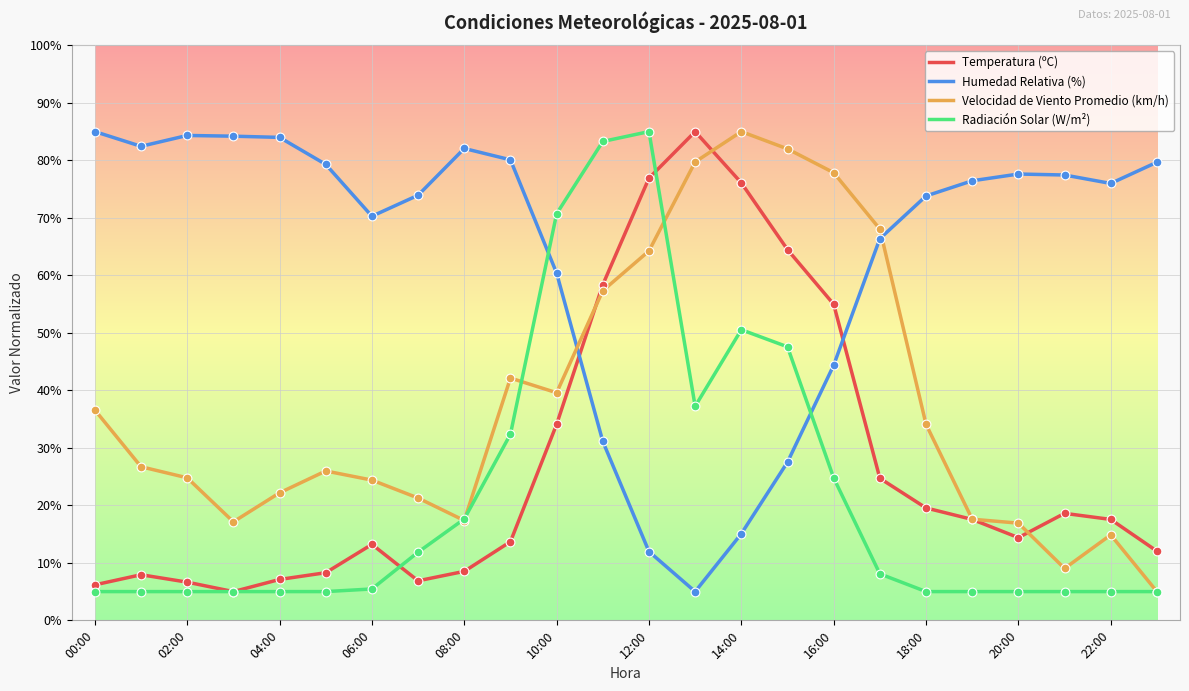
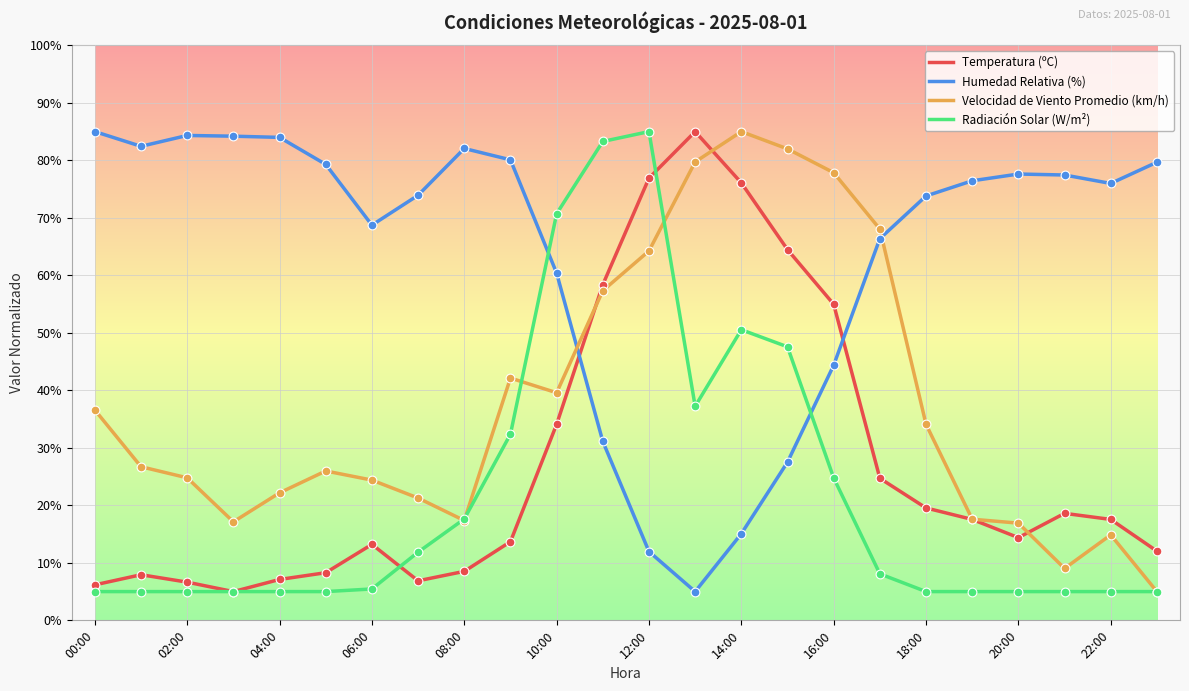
  {
    "Temperatura (ºC)": {
      "00:00": "6%",
      "02:00": "7%",
      "04:00": "7%",
      "06:00": "13%",
      "08:00": "9%",
      "10:00": "34%",
      "12:00": "77%",
      "14:00": "76%",
      "16:00": "55%",
      "18:00": "20%",
      "20:00": "14%",
      "22:00": "18%"
    },
    "Humedad Relativa (%)": {
      "00:00": "85%",
      "02:00": "84%",
      "04:00": "84%",
-     "06:00": "70%",
+     "06:00": "69%",
      "08:00": "82%",
      "10:00": "60%",
      "12:00": "12%",
      "14:00": "15%",
      "16:00": "44%",
      "18:00": "74%",
      "20:00": "78%",
      "22:00": "76%"
    },
    "Velocidad de Viento Promedio (km/h)": {
      "00:00": "37%",
      "02:00": "25%",
      "04:00": "22%",
      "06:00": "24%",
      "10:00": "40%",
      "12:00": "64%",
      "14:00": "85%",
      "16:00": "78%",
      "18:00": "34%",
      "20:00": "17%",
      "22:00": "15%"
    },
    "Radiación Solar (W/m²)": {
      "00:00": "5%",
      "02:00": "5%",
      "04:00": "5%",
      "06:00": "5%",
      "10:00": "71%",
      "12:00": "85%",
      "14:00": "51%",
      "16:00": "25%",
      "18:00": "5%",
      "20:00": "5%",
      "22:00": "5%"
    }
  }
